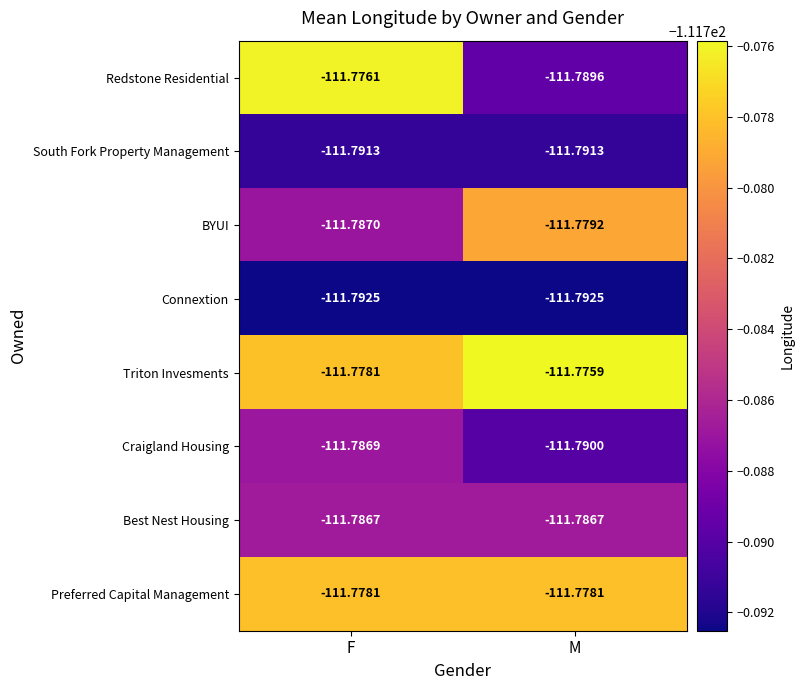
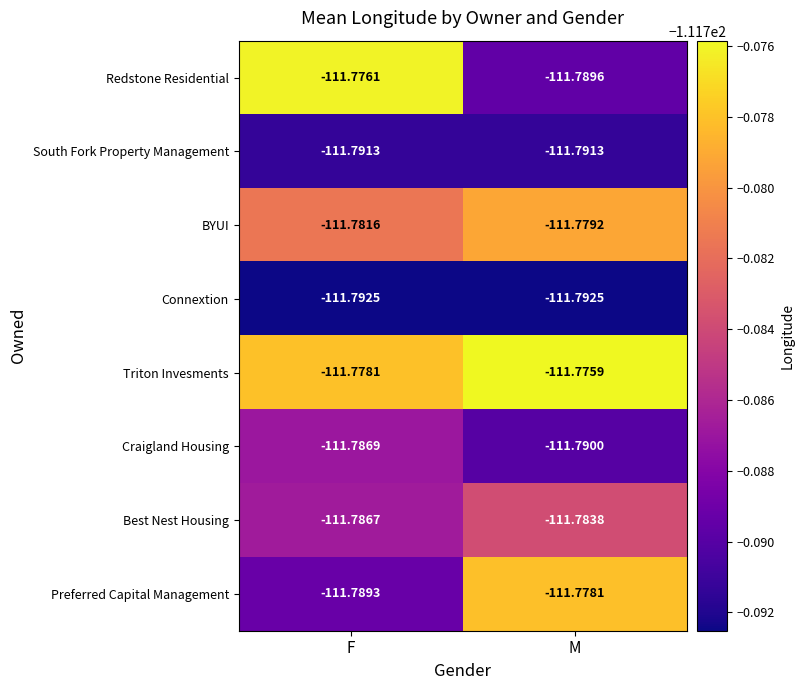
  {
    "Redstone Residential": {
      "F": -111.7761,
      "M": -111.7896
    },
    "South Fork Property Management": {
      "F": -111.7913,
      "M": -111.7913
    },
    "BYUI": {
-     "F": -111.7870,
+     "F": -111.7816,
      "M": -111.7792
    },
    "Connextion": {
      "F": -111.7925,
      "M": -111.7925
    },
    "Triton Invesments": {
      "F": -111.7781,
      "M": -111.7759
    },
    "Craigland Housing": {
      "F": -111.7869,
      "M": -111.7900
    },
    "Best Nest Housing": {
      "F": -111.7867,
-     "M": -111.7867
+     "M": -111.7838
    },
    "Preferred Capital Management": {
-     "F": -111.7781,
+     "F": -111.7893,
      "M": -111.7781
    }
  }
